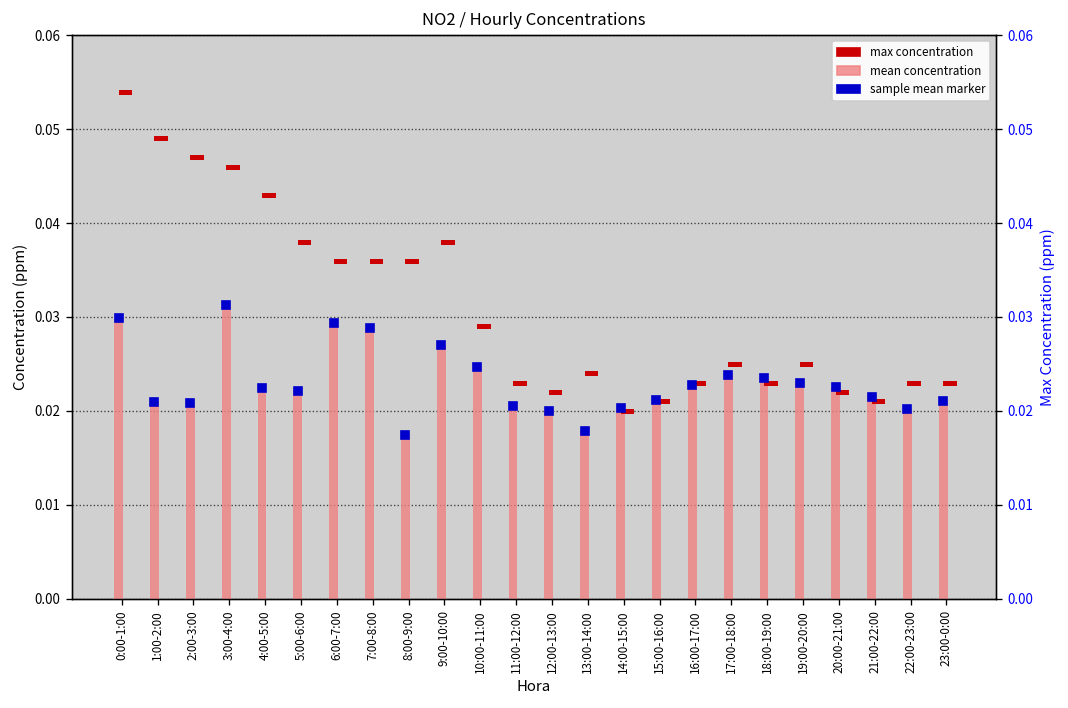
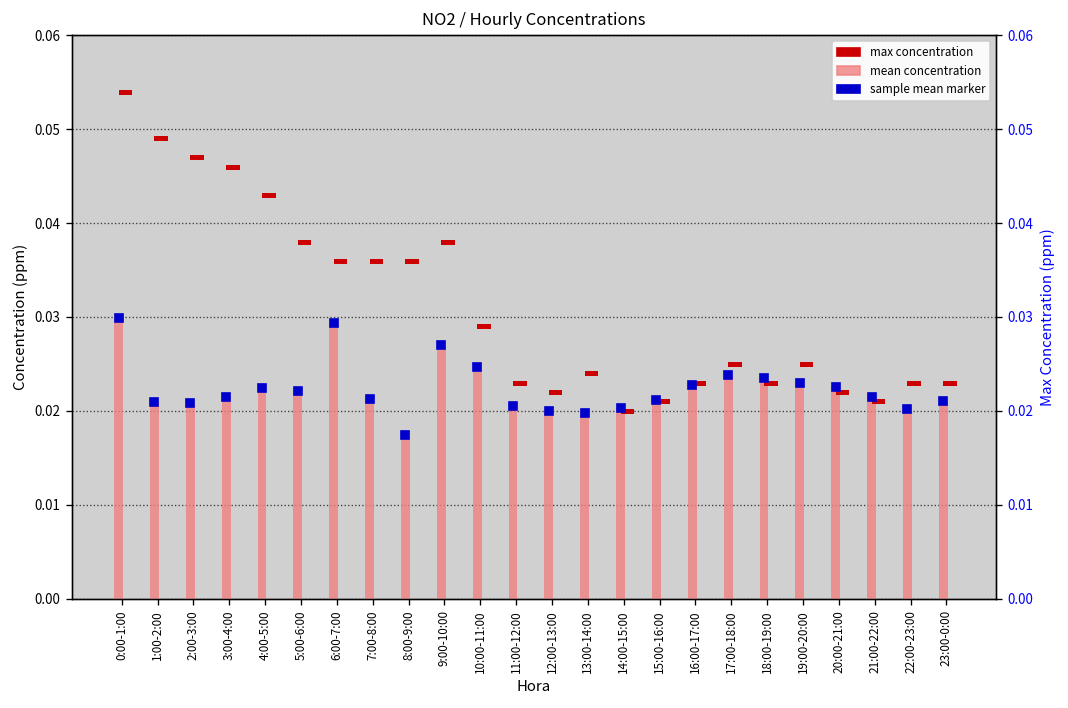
  {
    "mean concentration": {
      "0:00-1:00": 0.030,
      "1:00-2:00": 0.021,
      "2:00-3:00": 0.021,
-     "3:00-4:00": 0.031,
+     "3:00-4:00": 0.022,
      "4:00-5:00": 0.022,
      "5:00-6:00": 0.022,
      "6:00-7:00": 0.029,
-     "7:00-8:00": 0.029,
+     "7:00-8:00": 0.021,
      "8:00-9:00": 0.017,
      "9:00-10:00": 0.027,
      "10:00-11:00": 0.025,
      "11:00-12:00": 0.021,
      "12:00-13:00": 0.020,
-     "13:00-14:00": 0.018,
+     "13:00-14:00": 0.020,
      "14:00-15:00": 0.020,
      "15:00-16:00": 0.021,
      "16:00-17:00": 0.023,
      "17:00-18:00": 0.024,
      "18:00-19:00": 0.024,
      "19:00-20:00": 0.023,
      "20:00-21:00": 0.023,
      "21:00-22:00": 0.022,
      "22:00-23:00": 0.020,
      "23:00-0:00": 0.021
    }
  }
